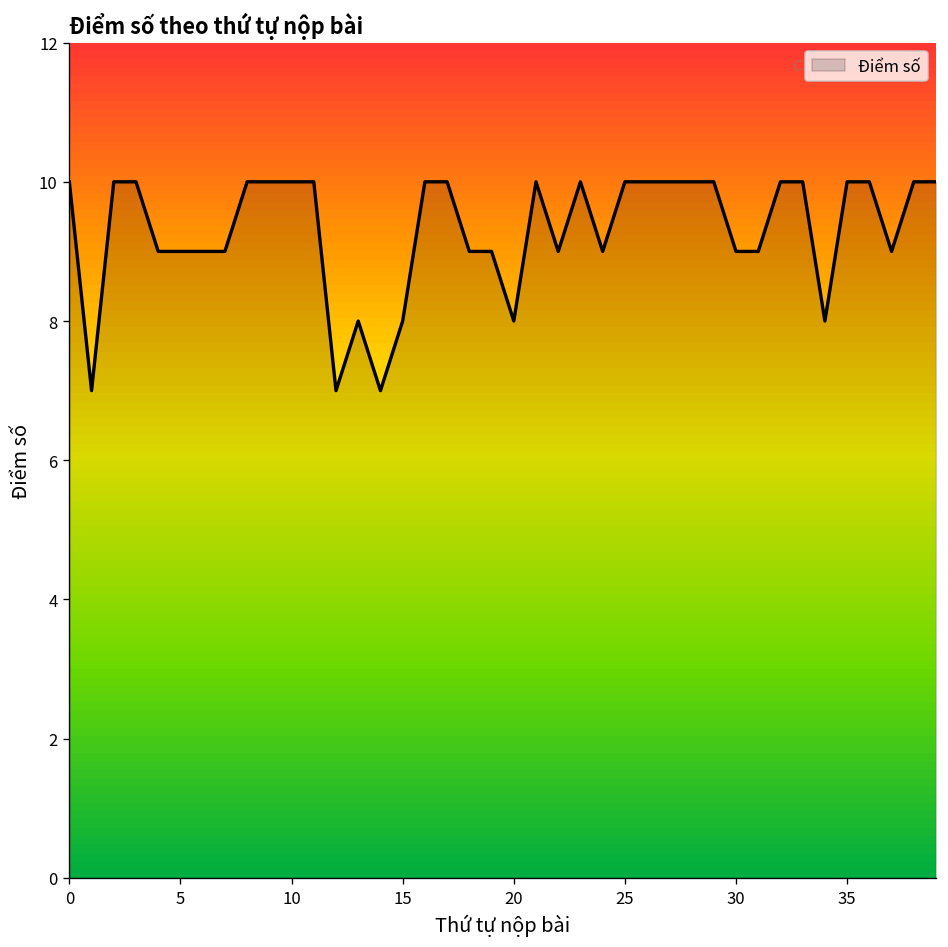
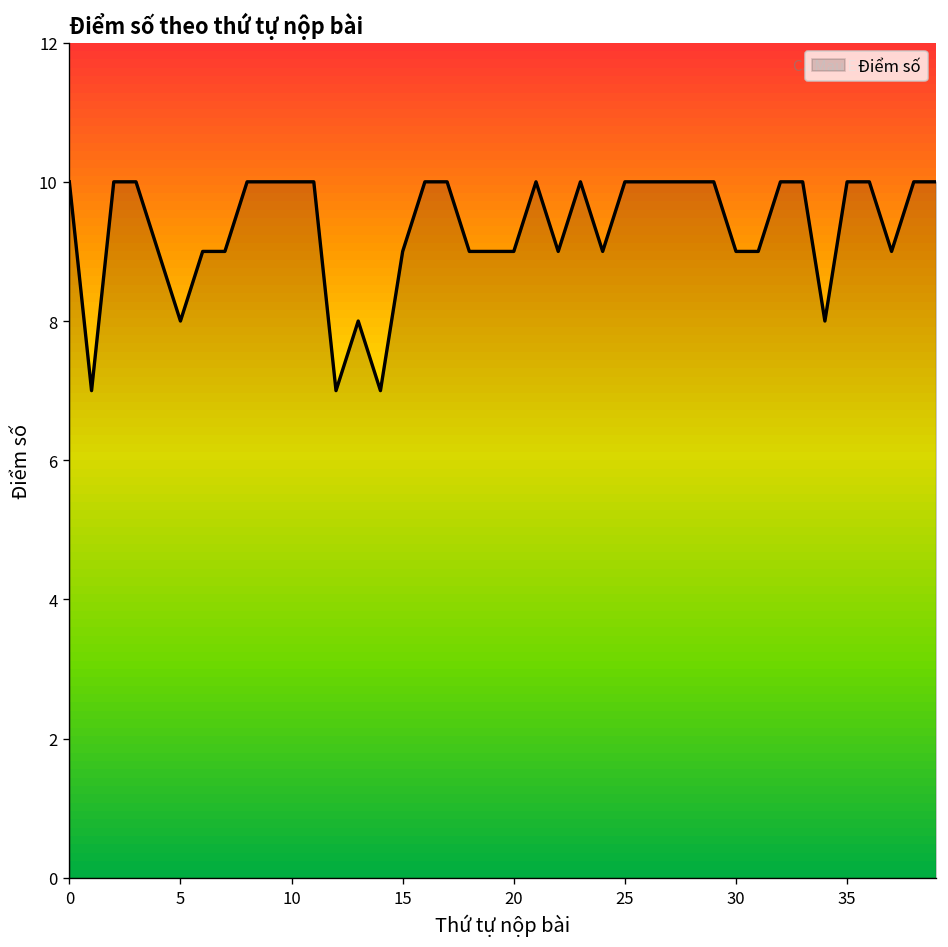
  {
    "0": 10,
-   "5": 9,
+   "5": 8,
    "10": 10,
-   "15": 8,
-   "20": 8,
+   "15": 9,
+   "20": 9,
    "25": 10,
    "30": 9,
    "35": 10
  }
